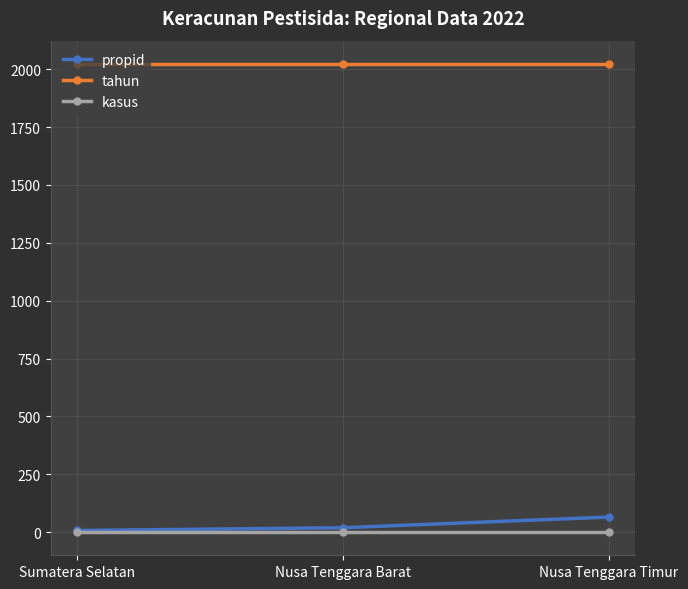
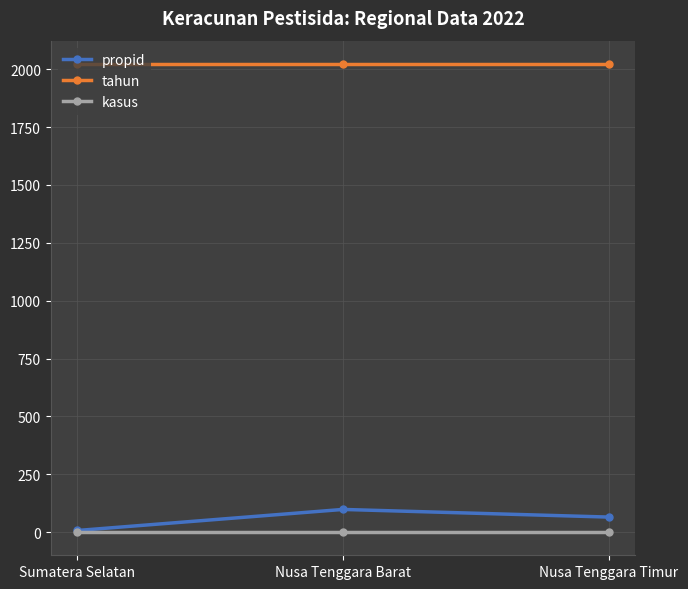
  {
    "propid": {
-     "Nusa Tenggara Barat": 20,
+     "Nusa Tenggara Barat": 100,
      "Nusa Tenggara Timur": 70
    },
    "tahun": {
      "Nusa Tenggara Barat": 2020,
      "Nusa Tenggara Timur": 2020
    },
    "kasus": {
      "Nusa Tenggara Barat": 0,
      "Nusa Tenggara Timur": 0
    }
  }
